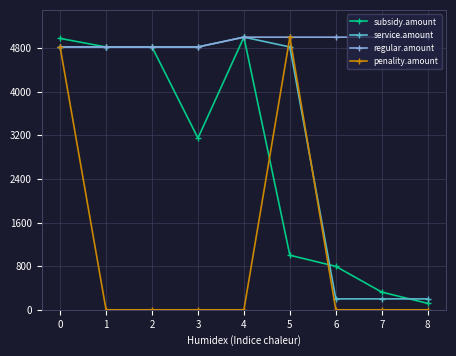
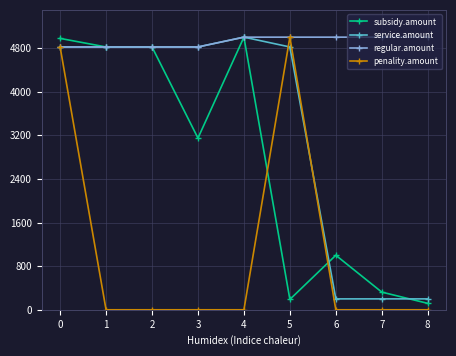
  {
    "subsidy.amount": {
      "0": 5000,
      "3": 3100,
-     "5": 1000,
-     "6": 800,
+     "5": 200,
+     "6": 1000,
      "7": 300,
      "8": 100
    },
    "penality.amount": {
      "1": 0,
      "2": 0,
      "3": 0,
      "4": 0,
      "6": 0,
      "7": 0,
      "8": 0
    }
  }
